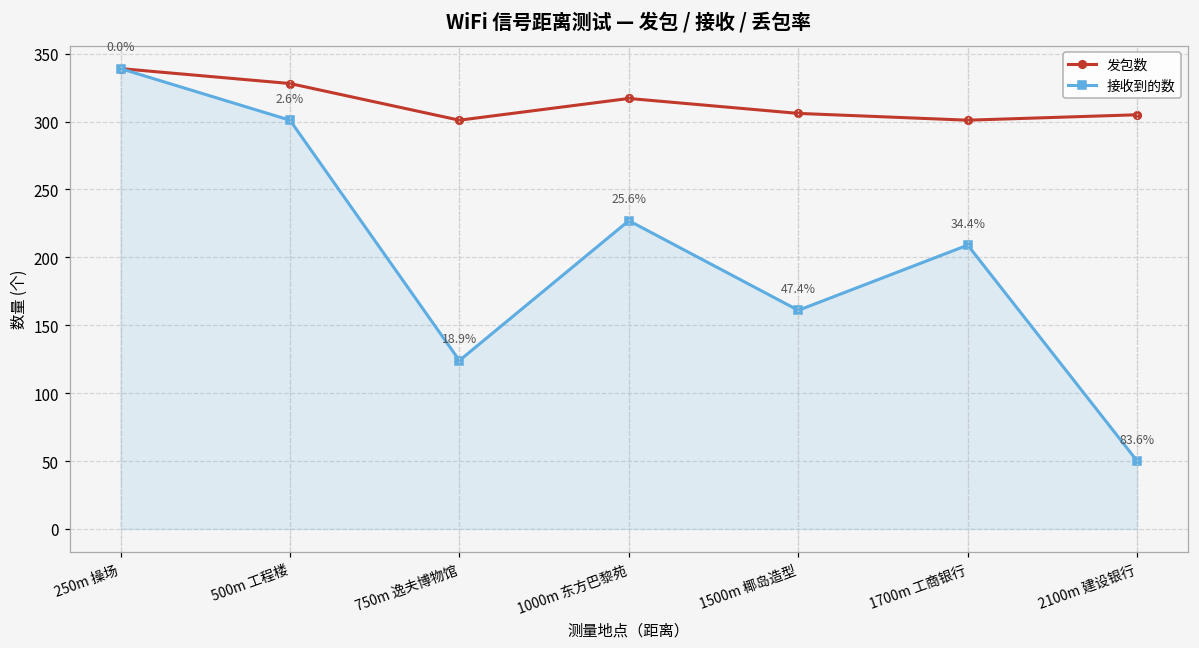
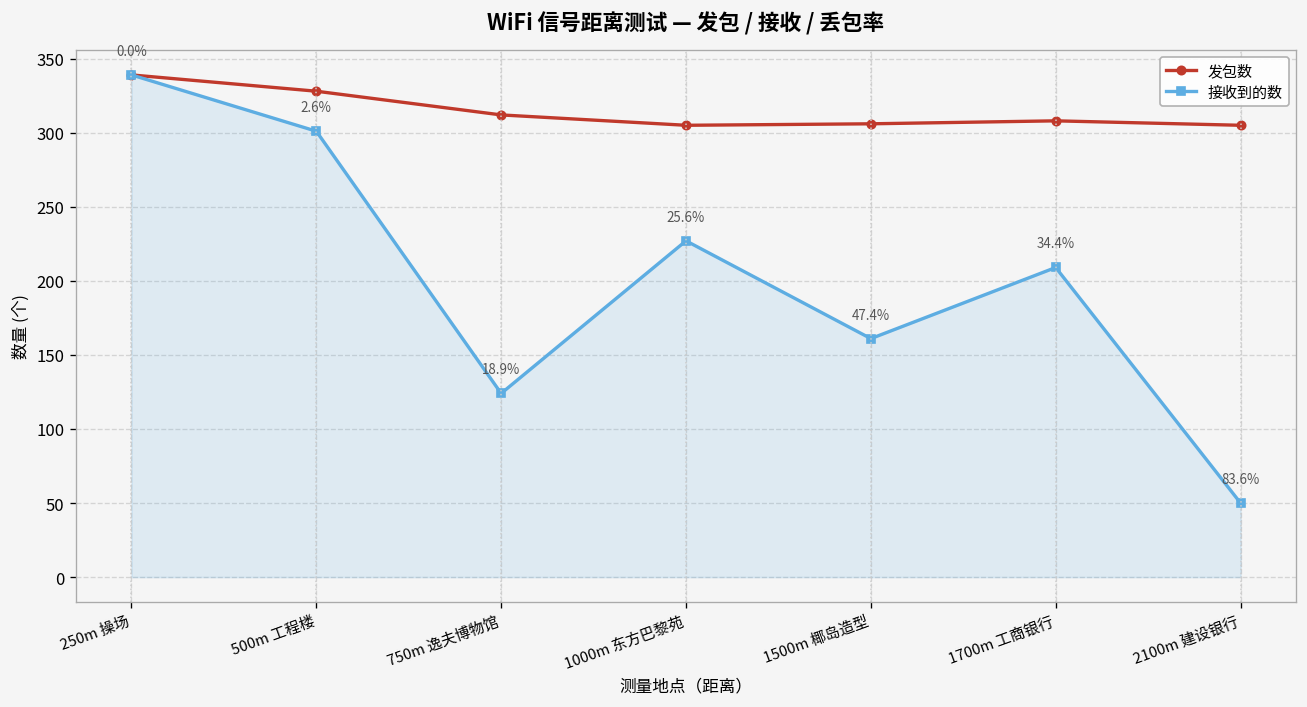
  {
    "发包数": {
-     "750m 逸夫博物馆": 301,
-     "1000m 东方巴黎苑": 317,
+     "750m 逸夫博物馆": 312,
+     "1000m 东方巴黎苑": 305,
      "1500m 椰岛造型": 306,
-     "1700m 工商银行": 301,
+     "1700m 工商银行": 308,
      "2100m 建设银行": 305
    },
    "接收到的数": {
      "500m 工程楼": 301
    }
  }
